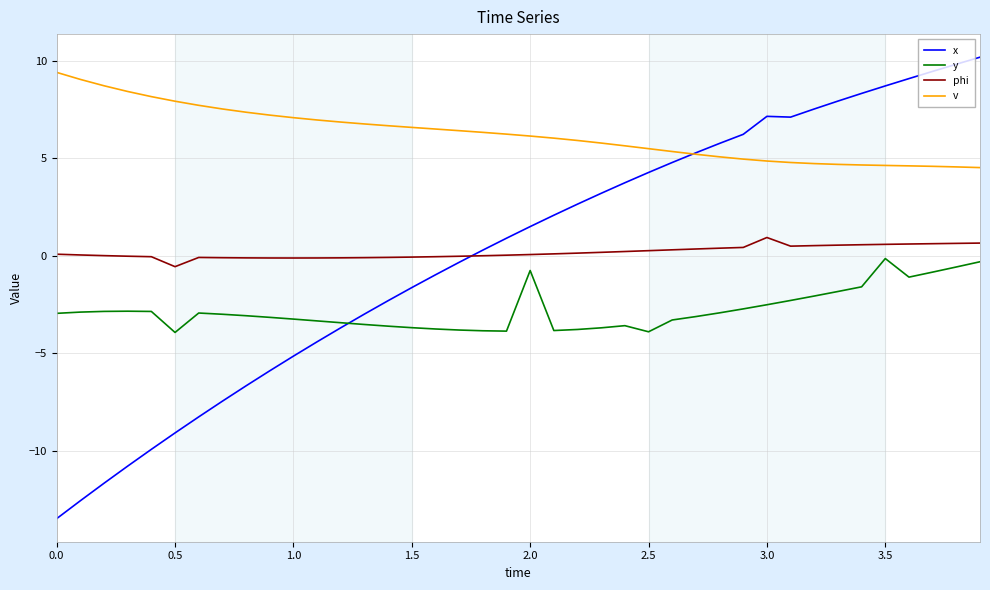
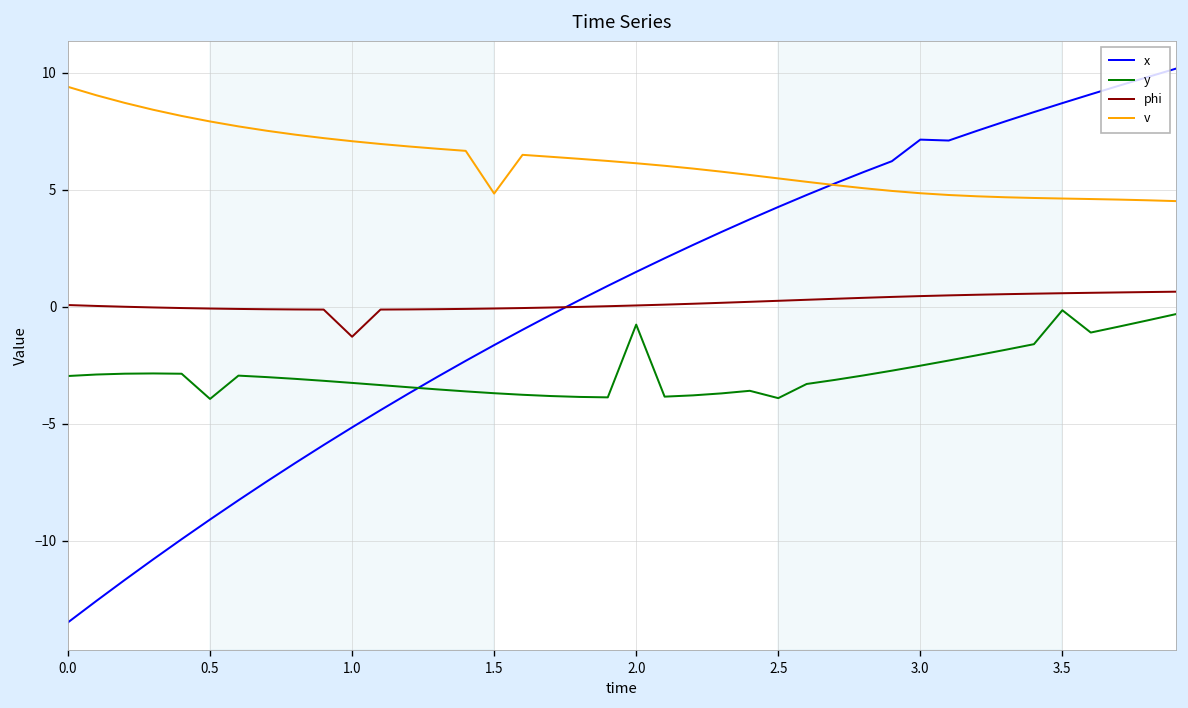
  {
    "x": {
      "0.0": -13.5,
      "0.5": -9.1,
      "1.0": -5.2,
      "1.5": -1.6,
      "2.0": 1.5,
      "2.5": 4.3,
      "3.0": 7.1,
      "3.5": 8.7
    },
    "y": {
      "0.0": -3.0,
      "0.5": -3.9,
      "1.0": -3.3,
      "1.5": -3.7,
      "2.0": -0.8,
      "2.5": -3.9,
      "3.0": -2.5,
      "3.5": -0.1
    },
    "phi": {
      "0.0": 0.1,
-     "0.5": -0.6,
-     "1.0": -0.1,
+     "0.5": -0.1,
+     "1.0": -1.3,
      "1.5": -0.1,
      "2.0": 0.1,
      "2.5": 0.3,
-     "3.0": 0.9,
+     "3.0": 0.5,
      "3.5": 0.6
    },
    "v": {
      "0.0": 9.4,
      "0.5": 7.9,
      "1.0": 7.1,
-     "1.5": 6.6,
+     "1.5": 4.8,
      "2.0": 6.1,
      "2.5": 5.5,
      "3.0": 4.9,
      "3.5": 4.6
    }
  }
